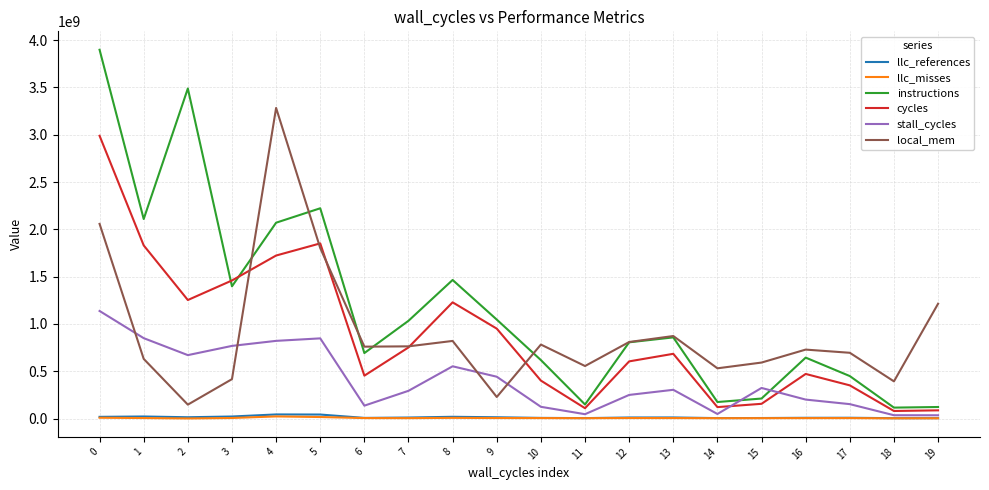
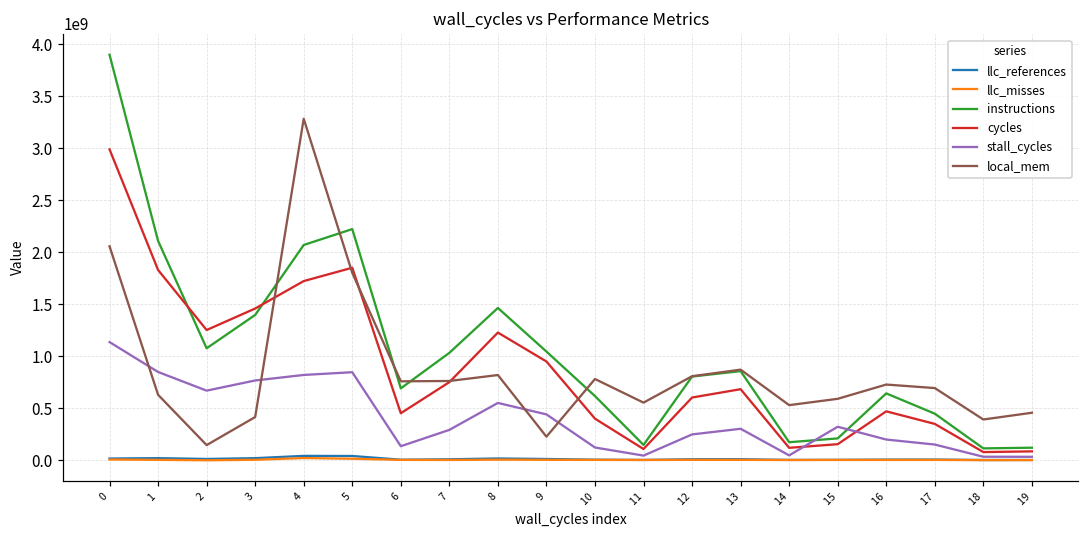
  {
    "instructions": {
      "0": 3900000000,
      "1": 2100000000,
-     "2": 3500000000,
+     "2": 1100000000,
      "3": 1400000000,
      "4": 2100000000,
      "5": 2200000000,
      "6": 700000000,
      "7": 1000000000,
      "8": 1500000000,
      "9": 1000000000,
      "10": 600000000,
      "11": 100000000,
      "14": 200000000,
      "15": 200000000,
      "16": 600000000,
      "17": 400000000,
      "18": 100000000,
      "19": 100000000
    },
    "cycles": {
      "0": 3000000000,
      "1": 1800000000,
      "2": 1300000000,
      "3": 1500000000,
      "4": 1700000000,
      "5": 1900000000,
      "6": 500000000,
      "8": 1200000000,
      "9": 1000000000,
      "10": 400000000,
      "11": 100000000,
      "12": 600000000,
      "13": 700000000,
      "14": 100000000,
      "15": 200000000,
      "16": 500000000,
      "17": 400000000,
      "18": 100000000,
      "19": 100000000
    },
    "stall_cycles": {
      "0": 1100000000,
      "1": 800000000,
      "2": 700000000,
      "3": 800000000,
      "4": 800000000,
      "5": 800000000,
      "6": 100000000,
      "7": 300000000,
      "8": 600000000,
      "9": 400000000,
      "10": 100000000,
      "11": 0,
      "12": 200000000,
      "13": 300000000,
      "14": 0,
      "15": 300000000,
      "16": 200000000,
      "17": 200000000,
      "18": 0,
      "19": 0
    },
    "local_mem": {
      "0": 2100000000,
      "1": 600000000,
      "2": 100000000,
      "3": 400000000,
      "4": 3300000000,
      "5": 1800000000,
      "6": 800000000,
      "8": 800000000,
      "9": 200000000,
      "10": 800000000,
      "11": 600000000,
      "14": 500000000,
      "15": 600000000,
      "16": 700000000,
      "17": 700000000,
      "18": 400000000,
-     "19": 1200000000
+     "19": 500000000
    }
  }
